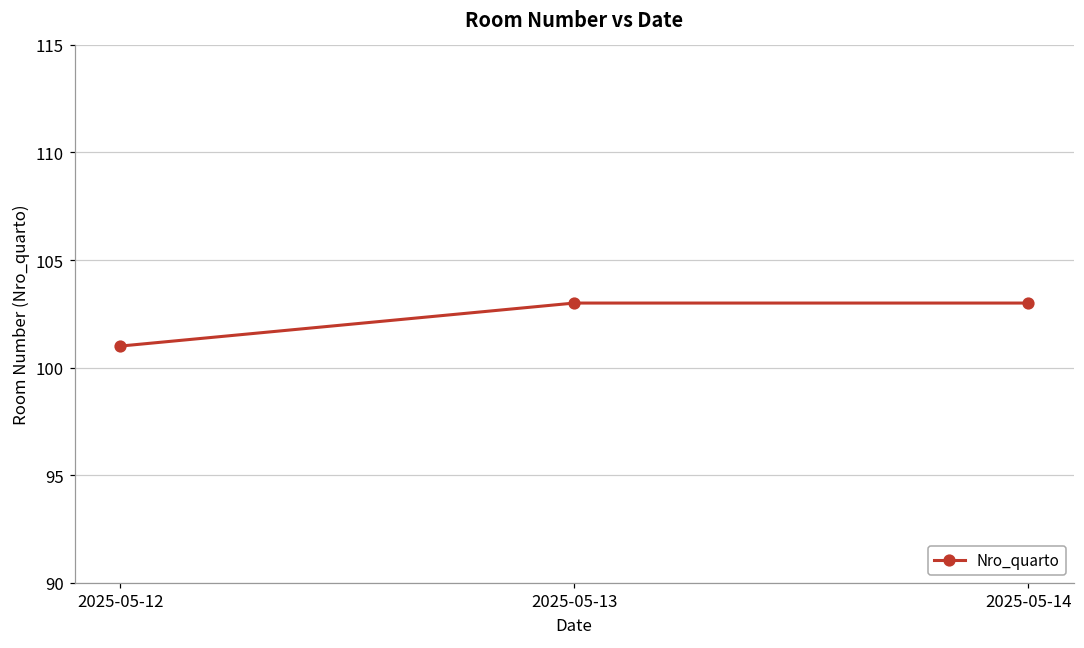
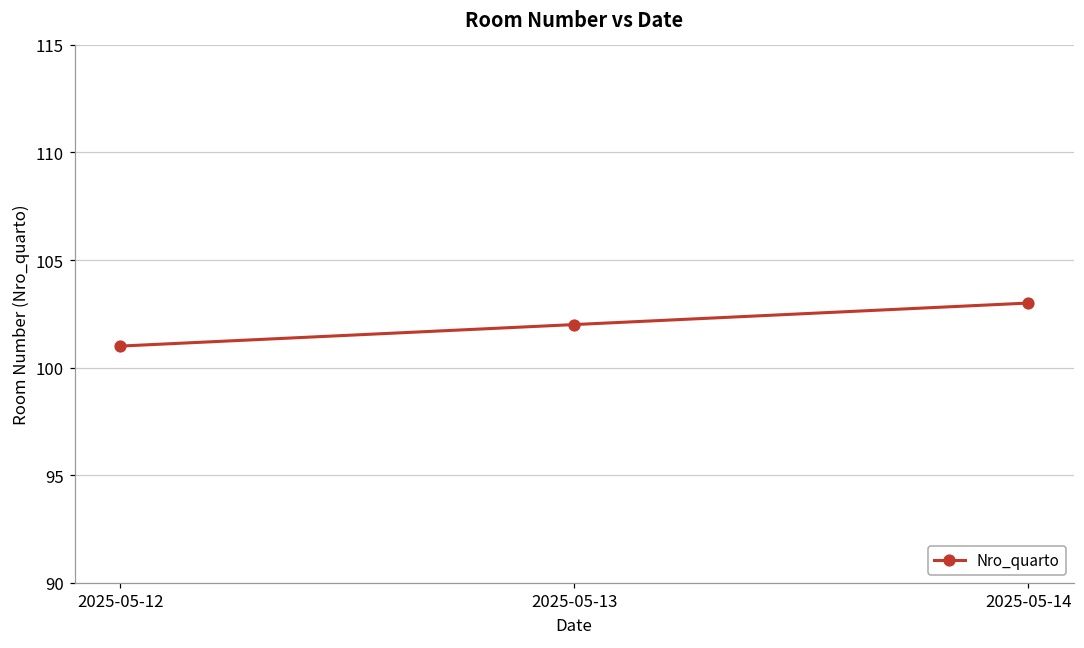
  {
    "2025-05-12": 101,
-   "2025-05-13": 103,
+   "2025-05-13": 102,
    "2025-05-14": 103
  }
